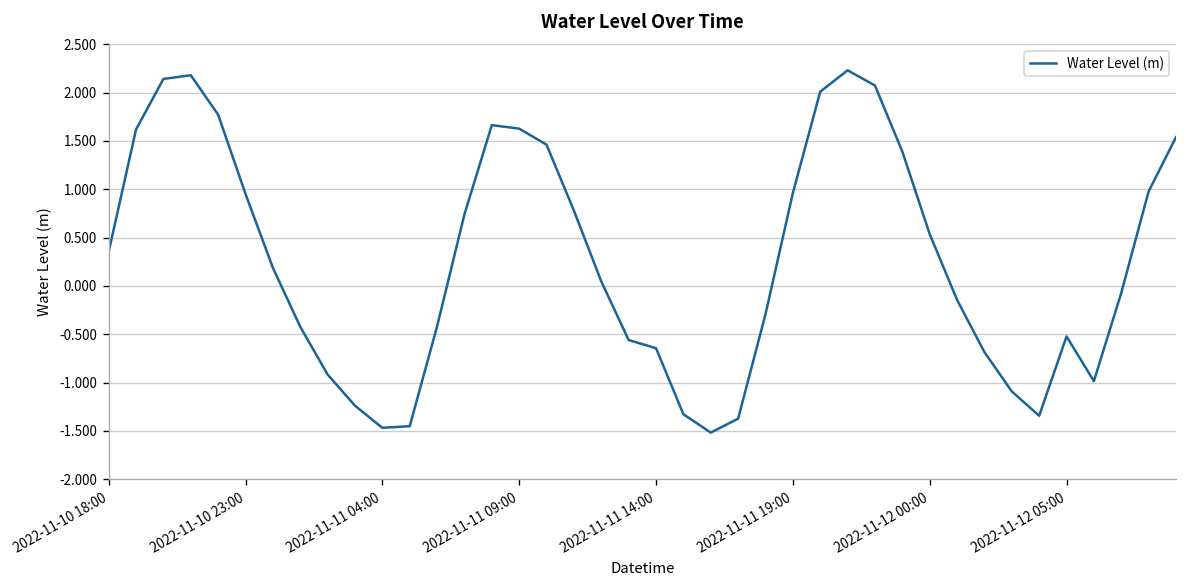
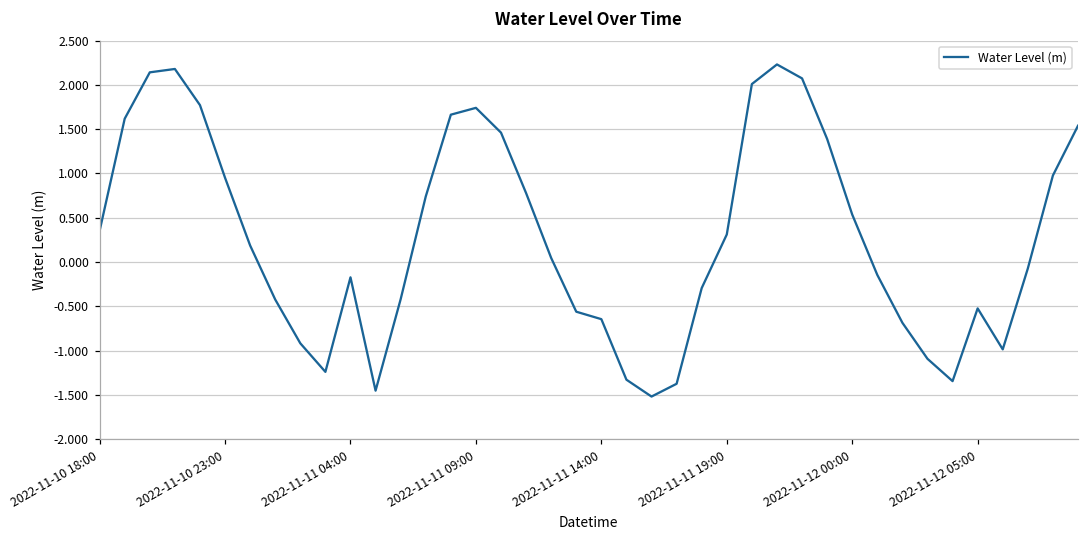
  {
    "2022-11-10 18:00": 0.4,
    "2022-11-10 23:00": 1.0,
-   "2022-11-11 04:00": -1.5,
-   "2022-11-11 09:00": 1.6,
+   "2022-11-11 04:00": -0.2,
+   "2022-11-11 09:00": 1.7,
    "2022-11-11 14:00": -0.6,
-   "2022-11-11 19:00": 1.0,
+   "2022-11-11 19:00": 0.3,
    "2022-11-12 00:00": 0.5,
    "2022-11-12 05:00": -0.5
  }
